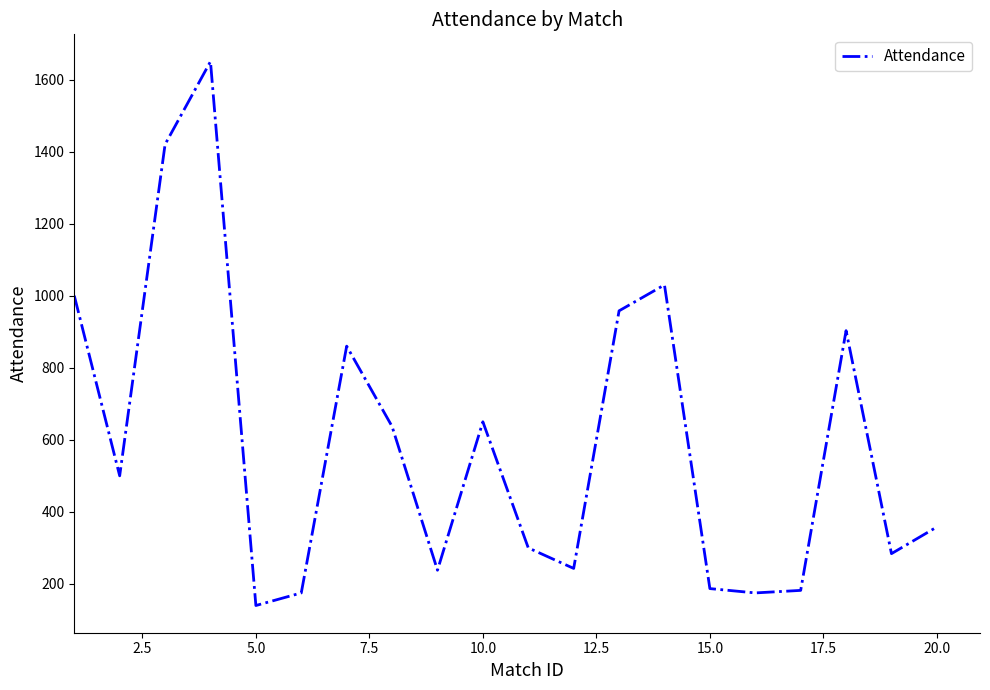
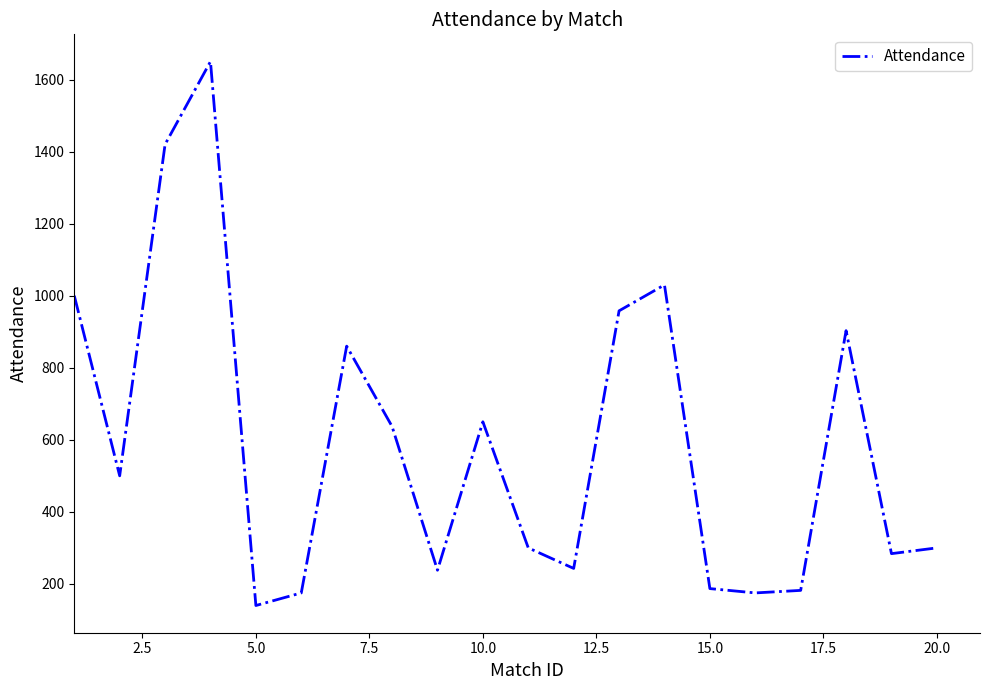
  {
    "5.0": 140,
    "10.0": 650,
    "15.0": 190,
-   "20.0": 360
+   "20.0": 300
  }
